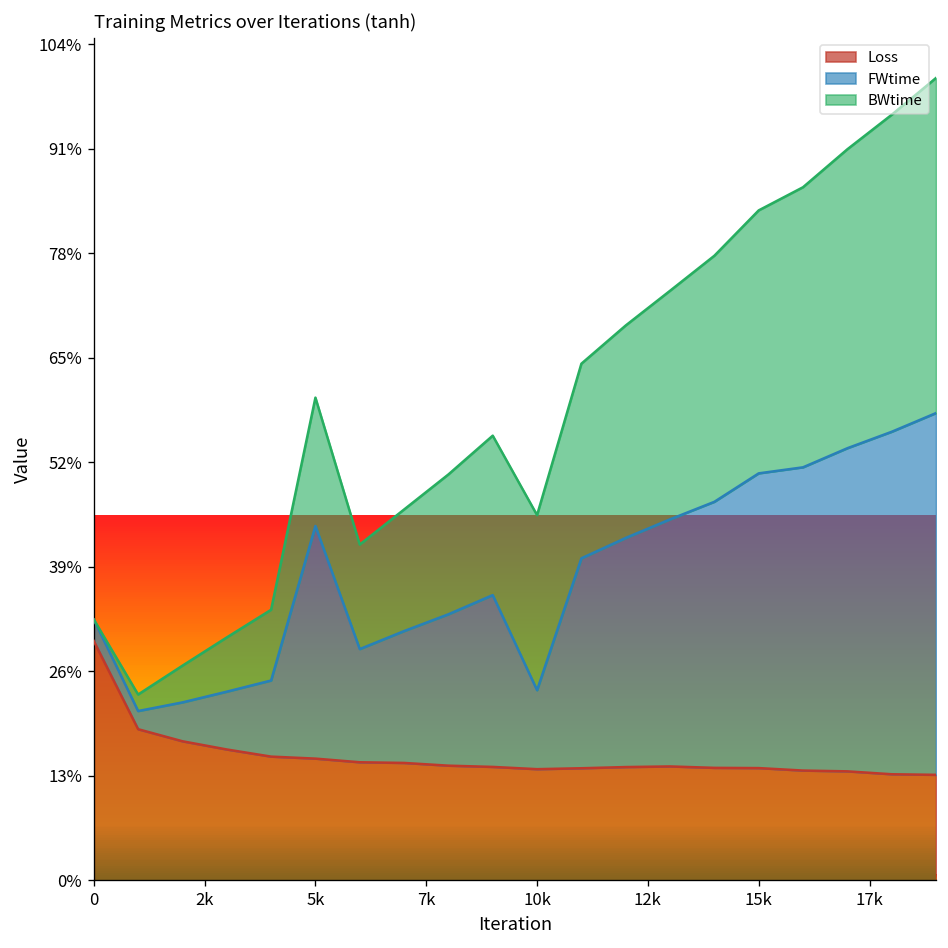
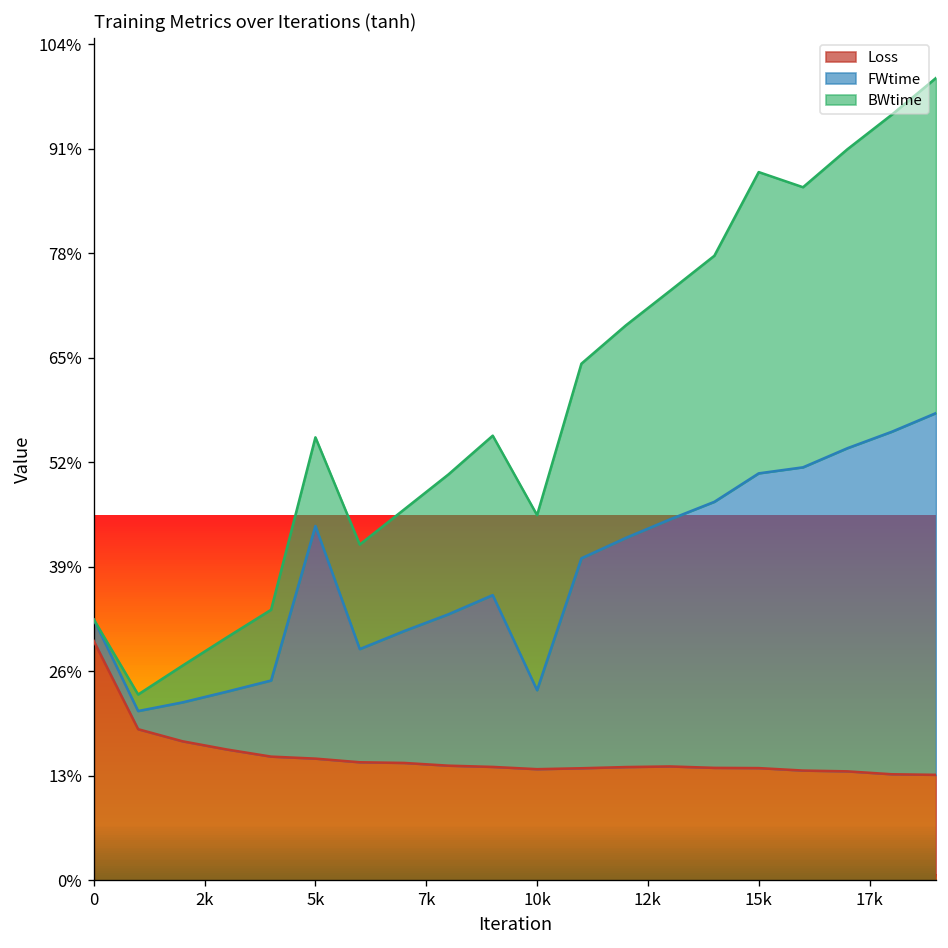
  {
    "FWtime": {
      "15k": "37%"
    },
    "BWtime": {
-     "5k": "16%",
-     "15k": "33%"
+     "5k": "11%",
+     "15k": "37%"
    }
  }
